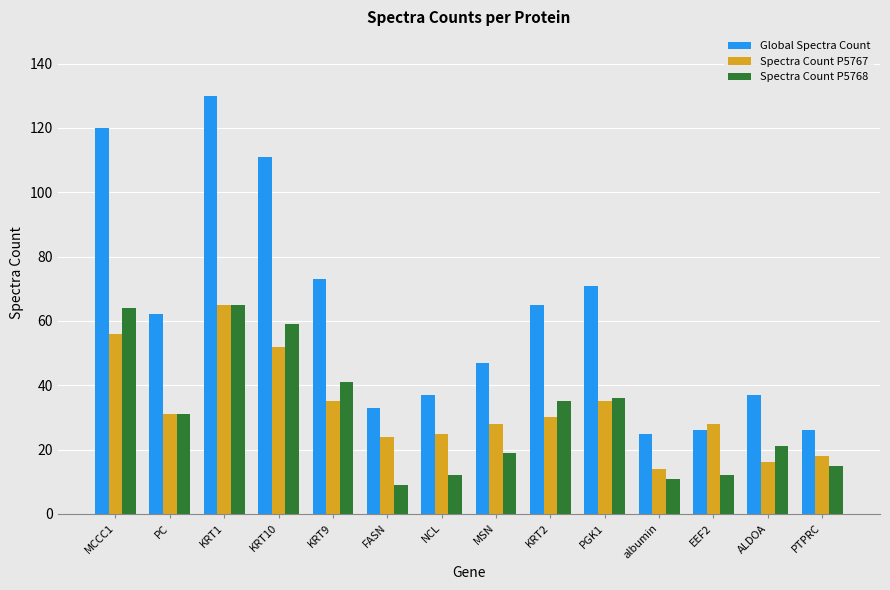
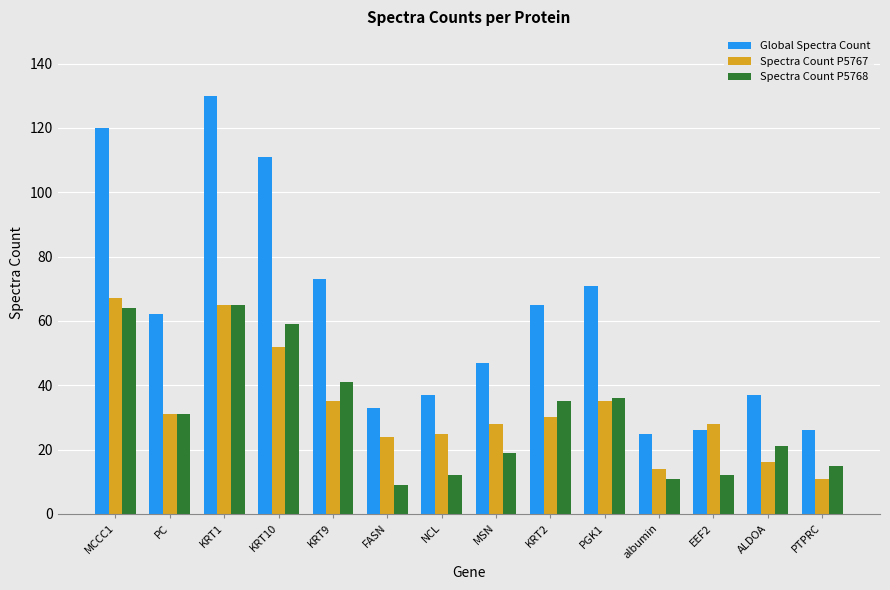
  {
    "Global Spectra Count": {
      "MCCC1": 120,
      "PC": 62,
      "KRT1": 130,
      "KRT10": 111,
      "KRT9": 73,
      "FASN": 33,
      "NCL": 37,
      "MSN": 47,
      "KRT2": 65,
      "PGK1": 71,
      "albumin": 25,
      "EEF2": 26,
      "ALDOA": 37,
      "PTPRC": 26
    },
    "Spectra Count P5767": {
-     "MCCC1": 56,
+     "MCCC1": 67,
      "PC": 31,
      "KRT1": 65,
      "KRT10": 52,
      "KRT9": 35,
      "FASN": 24,
      "NCL": 25,
      "MSN": 28,
      "KRT2": 30,
      "PGK1": 35,
      "albumin": 14,
      "EEF2": 28,
      "ALDOA": 16,
-     "PTPRC": 18
+     "PTPRC": 11
    },
    "Spectra Count P5768": {
      "MCCC1": 64,
      "PC": 31,
      "KRT1": 65,
      "KRT10": 59,
      "KRT9": 41,
      "FASN": 9,
      "NCL": 12,
      "MSN": 19,
      "KRT2": 35,
      "PGK1": 36,
      "albumin": 11,
      "EEF2": 12,
      "ALDOA": 21,
      "PTPRC": 15
    }
  }
